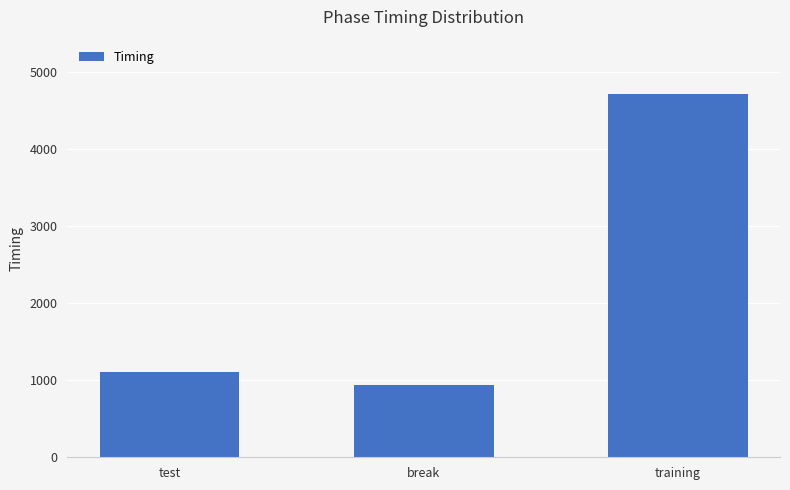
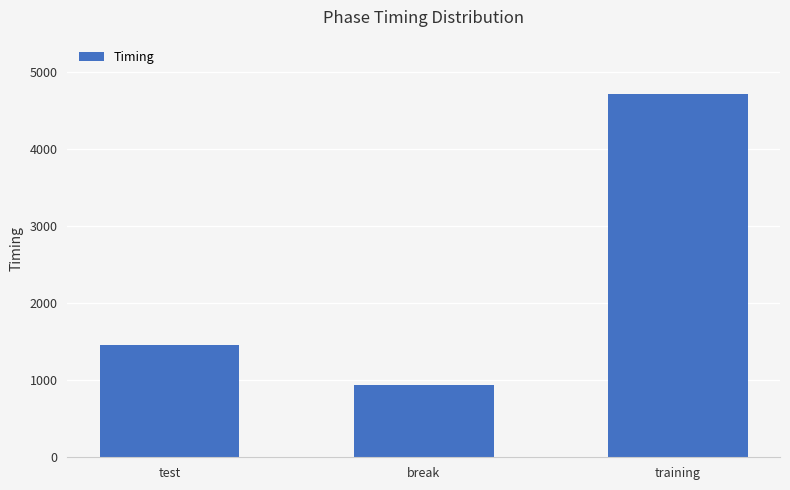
  {
-   "test": 1100,
+   "test": 1500,
    "break": 900,
    "training": 4700
  }
